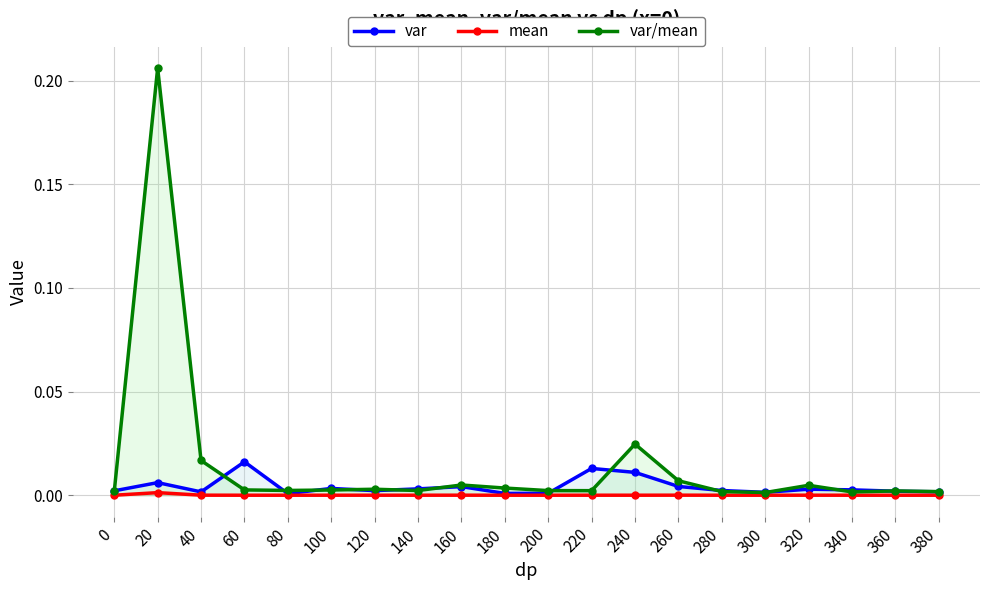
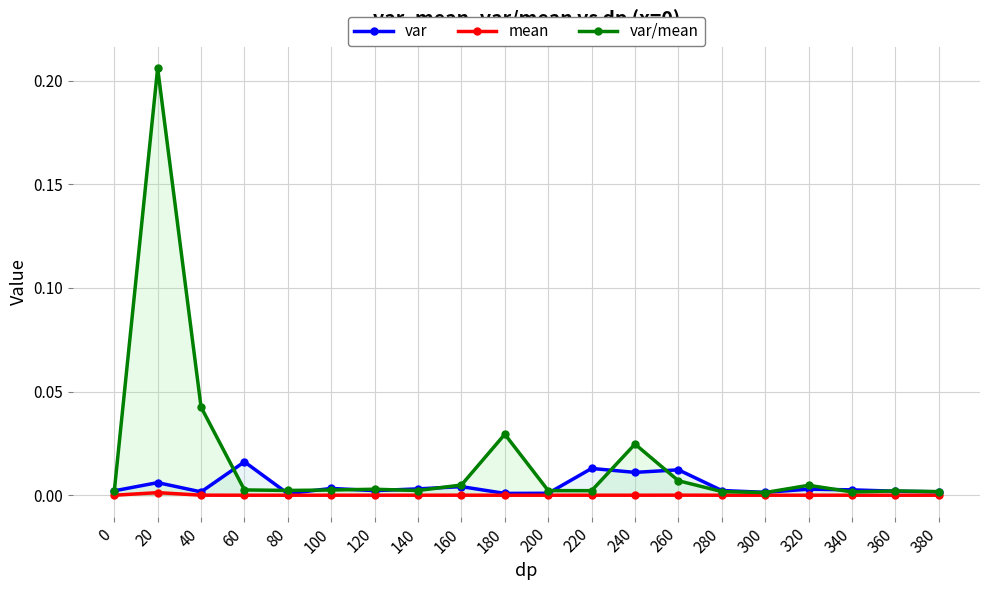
  {
    "var": {
      "20": 0.006,
      "40": 0.002,
      "60": 0.016,
      "220": 0.013,
      "240": 0.011,
-     "260": 0.004,
+     "260": 0.012,
      "320": 0.003
    },
    "mean": {
      "0": 0.000,
      "20": 0.001,
      "40": 0.000,
      "60": 0.000,
      "100": 0.000,
      "120": 0.000,
      "140": 0.000,
      "160": 0.000,
      "220": 0.000,
      "240": 0.000,
      "260": 0.000,
      "280": 0.000,
      "300": 0.000,
      "320": 0.000,
      "340": 0.000,
      "360": 0.000,
      "380": 0.000
    },
    "var/mean": {
      "20": 0.206,
-     "40": 0.017,
+     "40": 0.043,
      "60": 0.003,
      "80": 0.002,
-     "180": 0.003,
+     "180": 0.029,
      "200": 0.002,
      "220": 0.002,
      "240": 0.025,
      "260": 0.007,
      "320": 0.005
    }
  }
